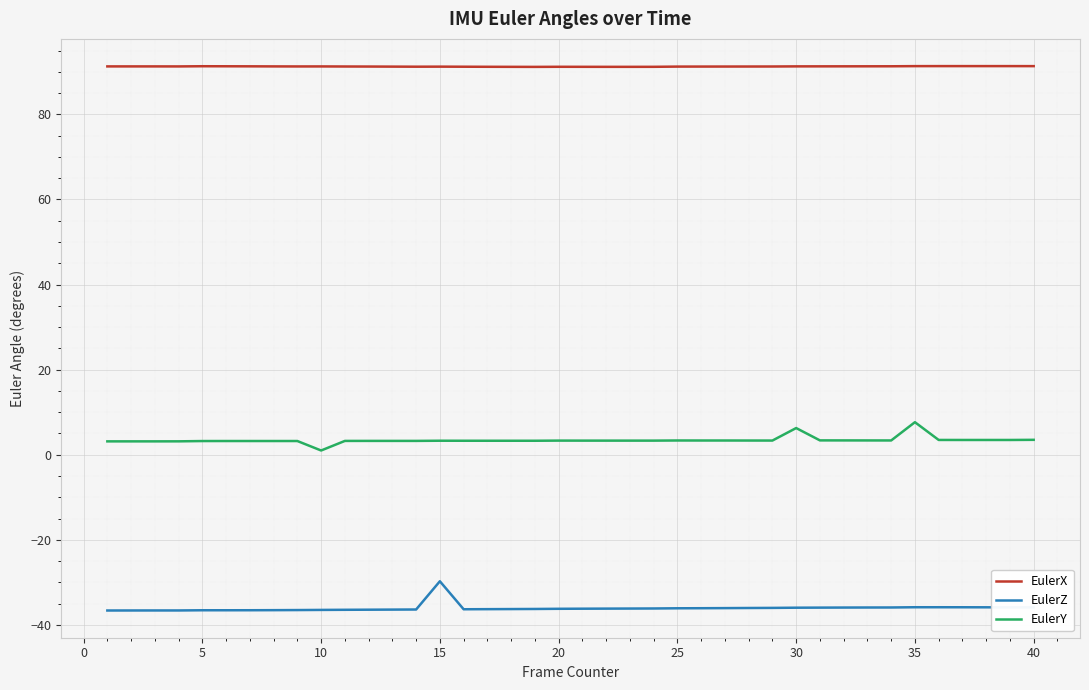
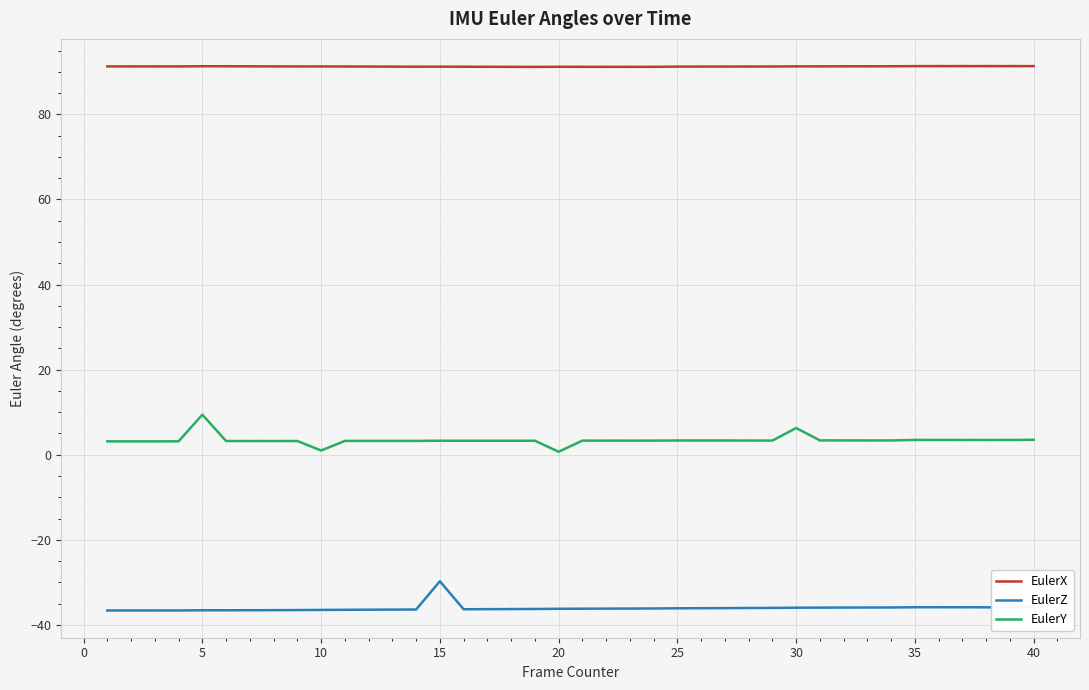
  {
    "EulerX": {
      "5": 91,
      "10": 91,
      "15": 91,
      "20": 91,
      "25": 91,
      "30": 91,
      "35": 91,
      "40": 91
    },
    "EulerZ": {
      "5": -37,
      "10": -36,
      "15": -30,
      "20": -36,
      "25": -36,
      "30": -36,
      "35": -36
    },
    "EulerY": {
-     "5": 3,
+     "5": 9,
      "10": 1,
      "15": 3,
-     "20": 3,
+     "20": 1,
      "25": 3,
      "30": 6,
-     "35": 8,
+     "35": 3,
      "40": 4
    }
  }
